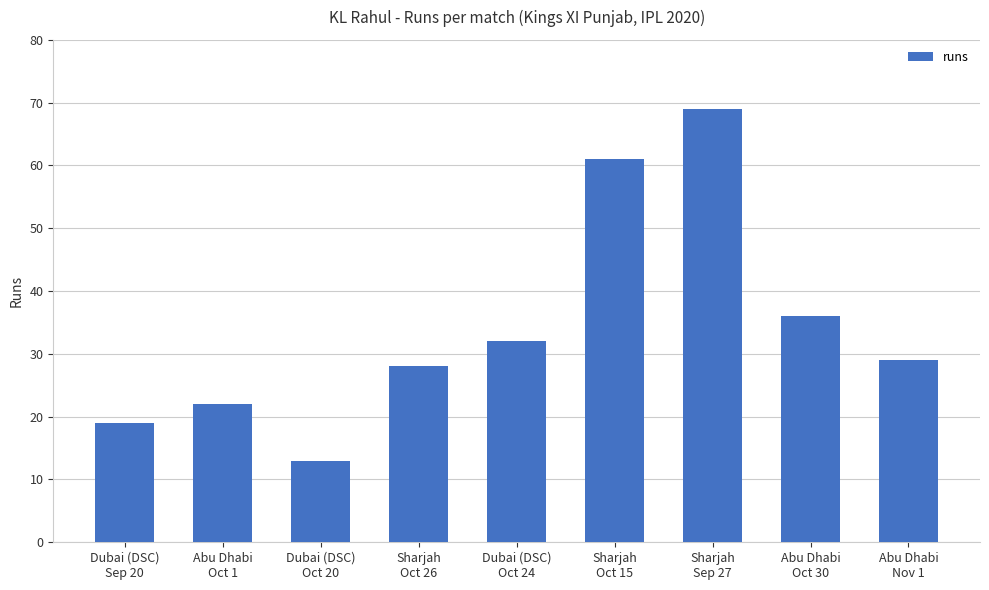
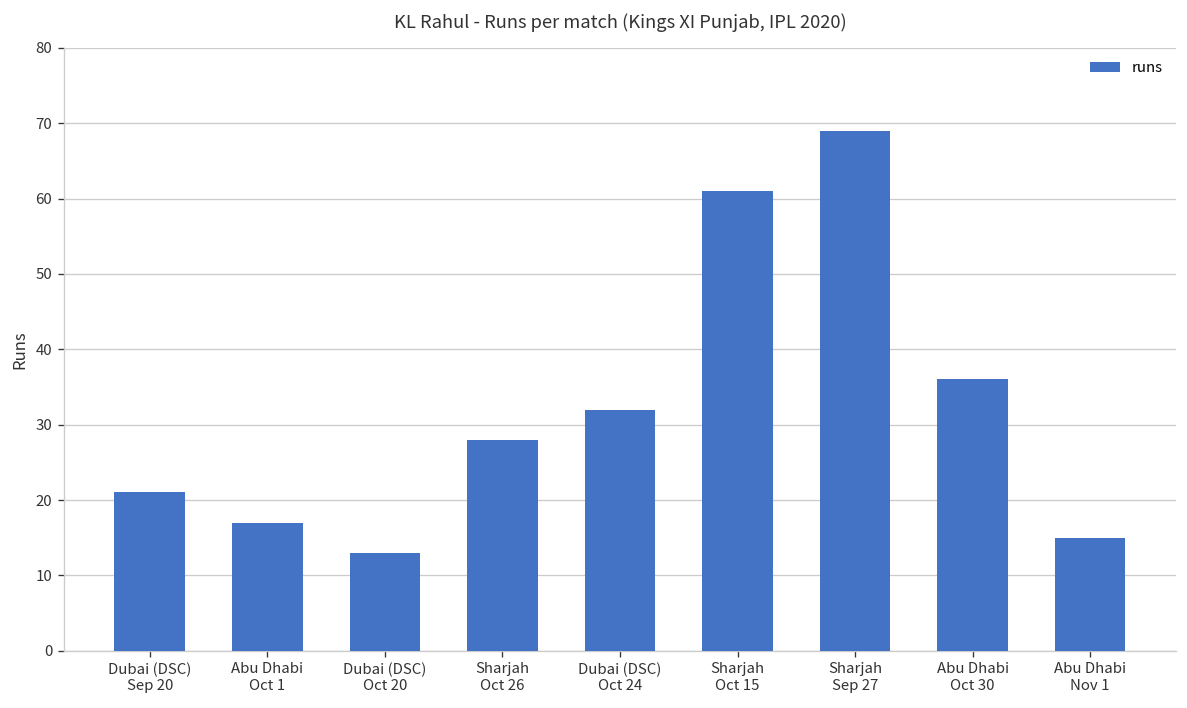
  {
-   "Dubai (DSC) Sep 20": 19,
-   "Abu Dhabi Oct 1": 22,
+   "Dubai (DSC) Sep 20": 21,
+   "Abu Dhabi Oct 1": 17,
    "Dubai (DSC) Oct 20": 13,
    "Sharjah Oct 26": 28,
    "Dubai (DSC) Oct 24": 32,
    "Sharjah Oct 15": 61,
    "Sharjah Sep 27": 69,
    "Abu Dhabi Oct 30": 36,
-   "Abu Dhabi Nov 1": 29
+   "Abu Dhabi Nov 1": 15
  }
